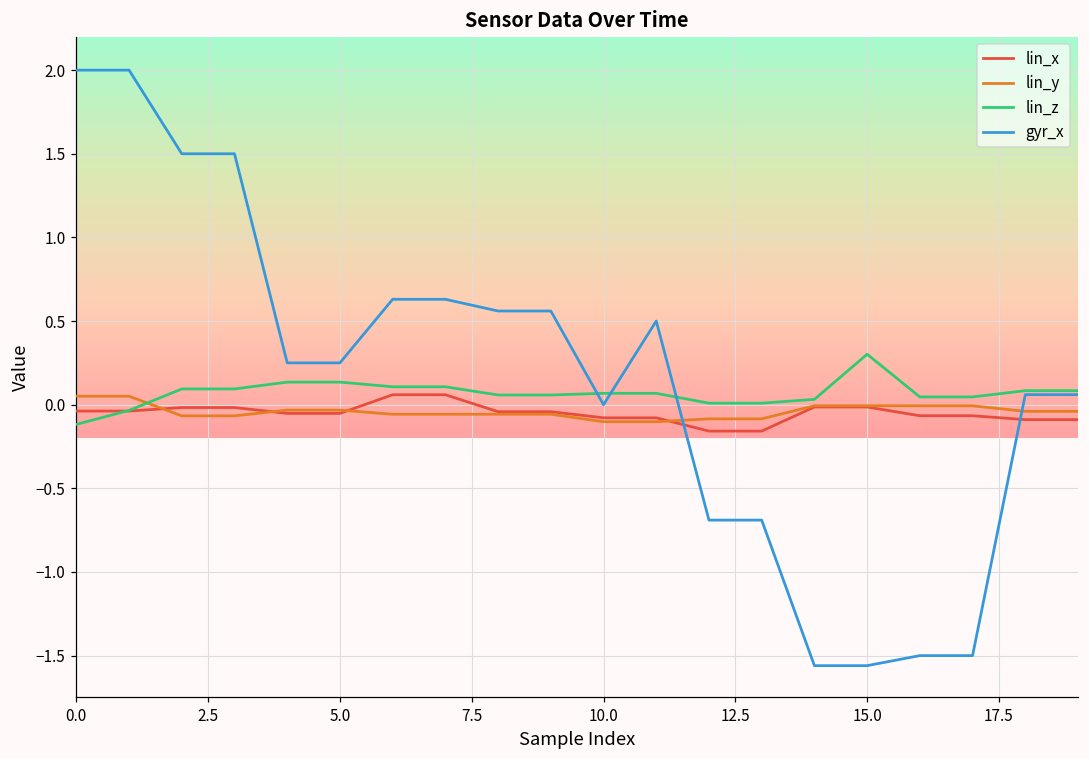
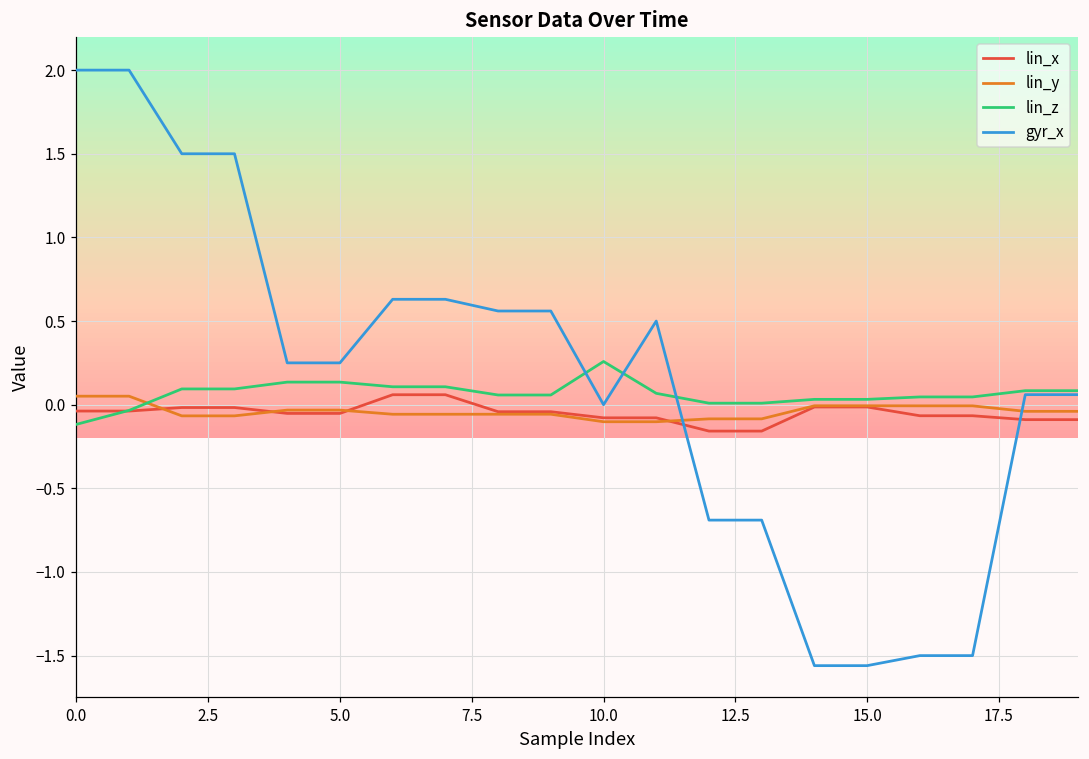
  {
    "lin_z": {
      "0.0": -0.12,
      "5.0": 0.13,
-     "10.0": 0.07,
-     "15.0": 0.30
+     "10.0": 0.26,
+     "15.0": 0.03
    },
    "gyr_x": {
      "0.0": 2.00,
      "5.0": 0.25,
      "10.0": 0.00,
      "15.0": -1.56
    }
  }
